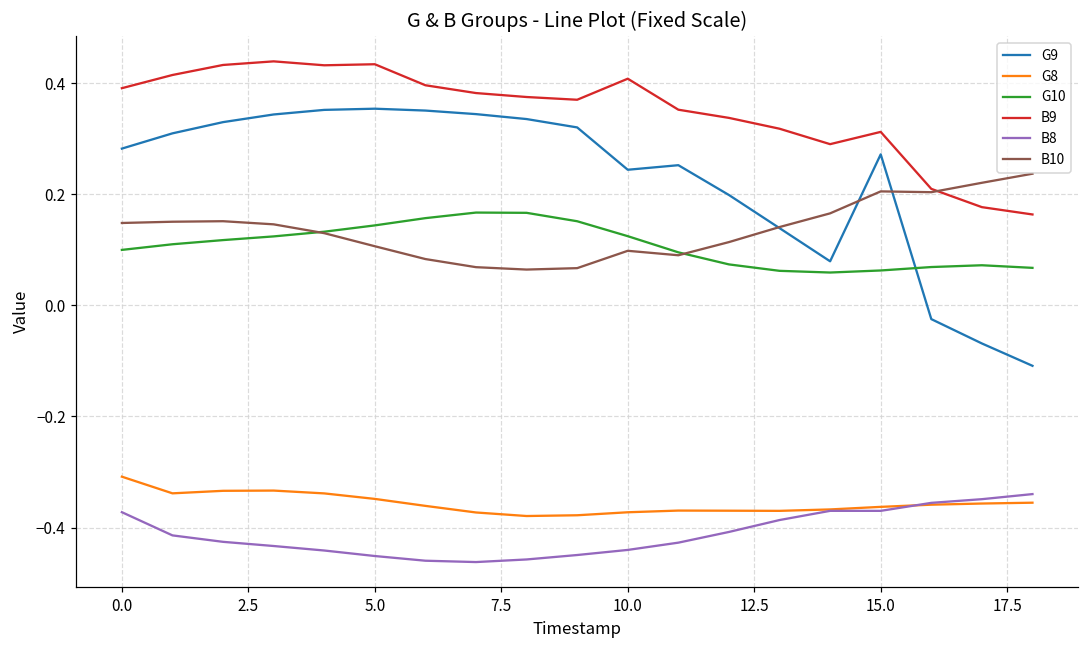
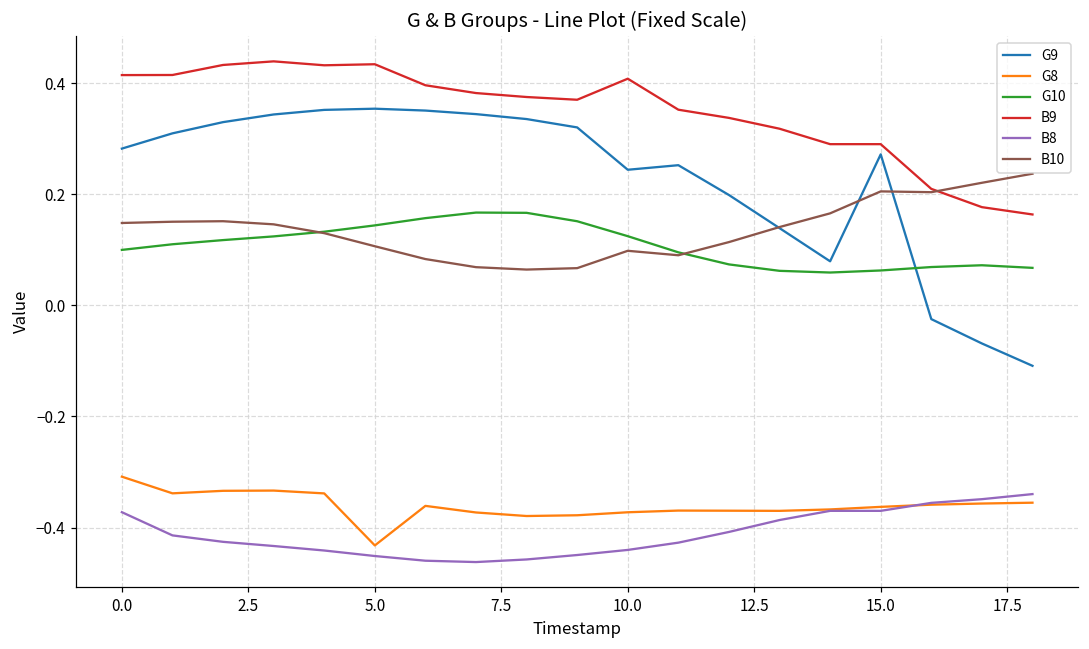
  {
    "G9": {
      "0.0": 0.28,
      "5.0": 0.35,
      "10.0": 0.24,
      "15.0": 0.27
    },
    "G8": {
      "0.0": -0.31,
-     "5.0": -0.35,
+     "5.0": -0.43,
      "10.0": -0.37,
      "15.0": -0.36
    },
    "G10": {
      "0.0": 0.10,
      "5.0": 0.14,
      "10.0": 0.12,
      "15.0": 0.06
    },
    "B9": {
-     "0.0": 0.39,
+     "0.0": 0.41,
      "5.0": 0.43,
      "10.0": 0.41,
-     "15.0": 0.31
+     "15.0": 0.29
    },
    "B8": {
      "0.0": -0.37,
      "5.0": -0.45,
      "10.0": -0.44,
      "15.0": -0.37
    },
    "B10": {
      "0.0": 0.15,
      "5.0": 0.11,
      "10.0": 0.10,
      "15.0": 0.21
    }
  }
